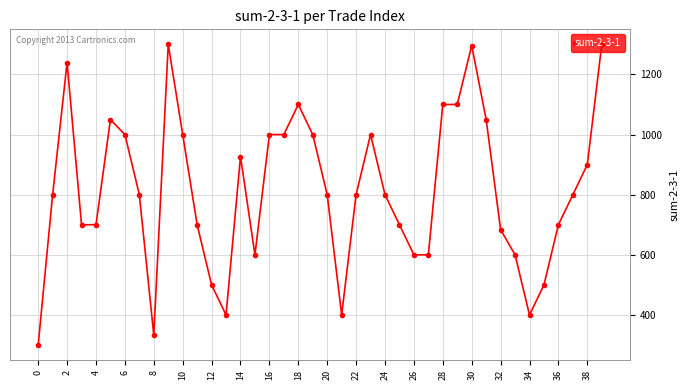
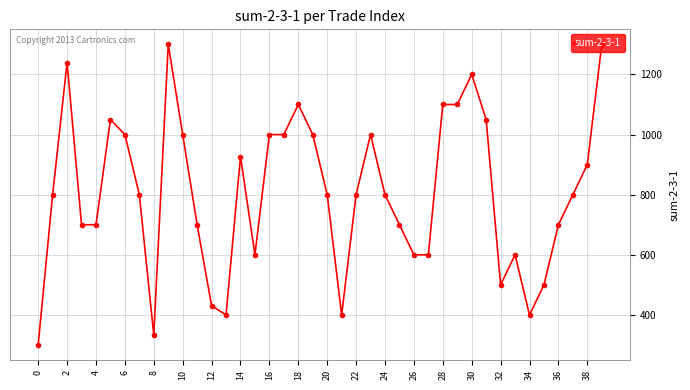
  {
    "0": 300,
    "4": 700,
    "6": 1000,
    "8": 330,
    "10": 1000,
-   "12": 500,
+   "12": 430,
    "14": 930,
    "16": 1000,
    "18": 1100,
    "20": 800,
    "22": 800,
    "24": 800,
    "26": 600,
    "28": 1100,
-   "30": 1300,
-   "32": 680,
+   "30": 1200,
+   "32": 500,
    "34": 400,
    "36": 700,
    "38": 900
  }
